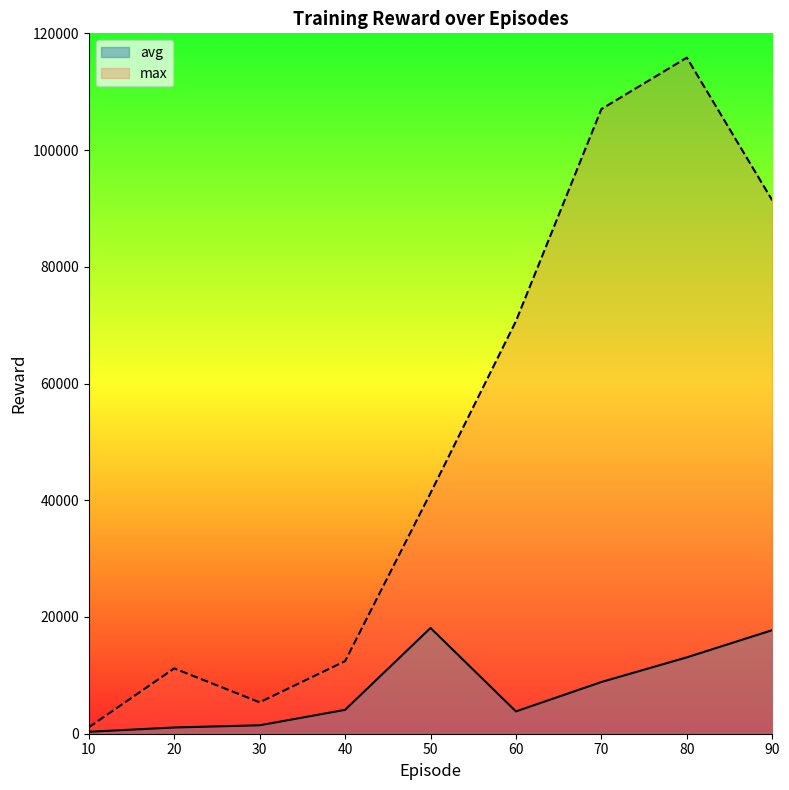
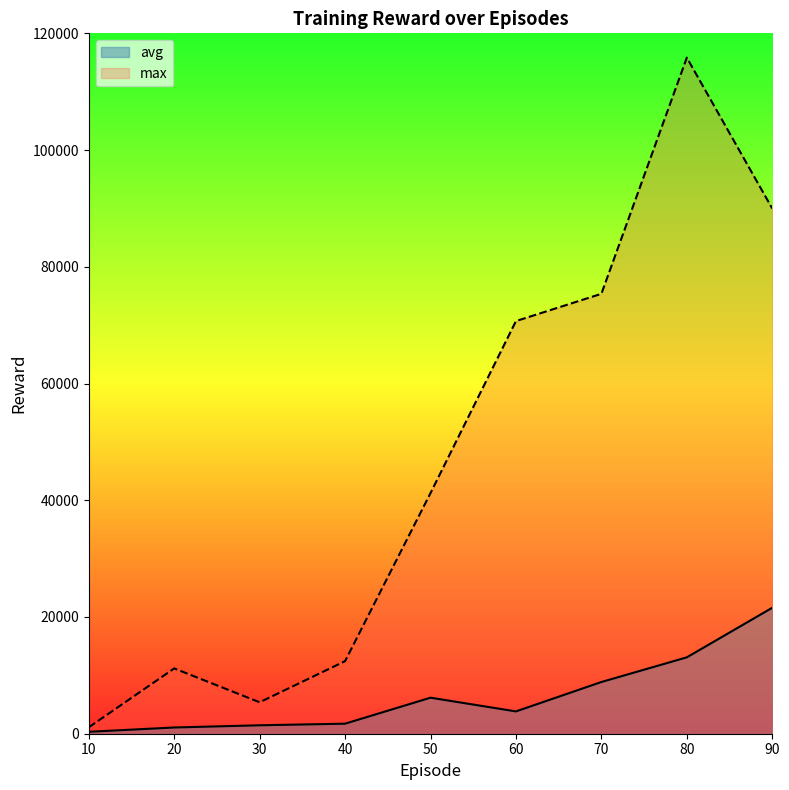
  {
    "avg": {
      "10": 0,
      "20": 1000,
      "30": 1000,
-     "40": 4000,
-     "50": 18000,
+     "40": 2000,
+     "50": 6000,
      "60": 4000,
      "70": 9000,
      "80": 13000,
-     "90": 18000
+     "90": 22000
    },
    "max": {
      "10": 1000,
      "20": 11000,
      "30": 5000,
      "40": 12000,
      "50": 41000,
      "60": 71000,
-     "70": 107000,
+     "70": 75000,
      "80": 116000,
-     "90": 91000
+     "90": 90000
    }
  }
